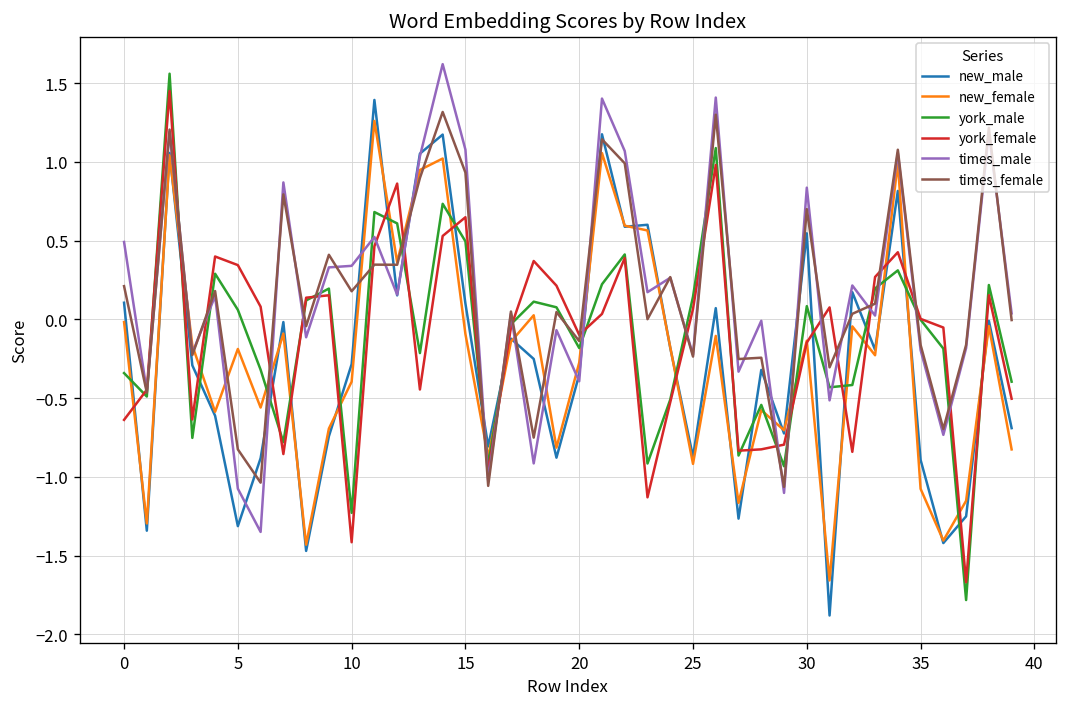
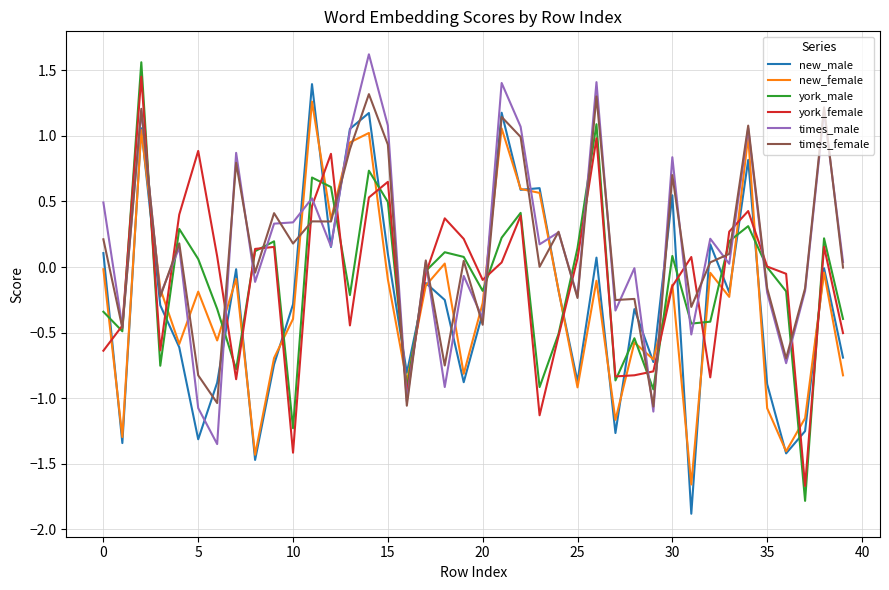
  {
    "new_male": {
      "0": 0.11,
      "5": -1.31,
      "10": -0.28,
      "15": 0.10,
      "20": -0.35,
      "25": -0.87,
      "30": 0.55,
      "35": -0.89
    },
    "new_female": {
      "0": -0.02,
      "5": -0.19,
      "10": -0.40,
      "15": -0.09,
      "20": -0.27,
      "25": -0.92,
      "35": -1.08
    },
    "york_male": {
      "0": -0.34,
      "5": 0.06,
      "10": -1.23,
      "15": 0.50,
      "20": -0.18,
      "25": 0.14,
      "30": 0.08
    },
    "york_female": {
      "0": -0.64,
-     "5": 0.35,
+     "5": 0.88,
      "10": -1.42,
      "15": 0.65,
      "20": -0.10,
      "25": 0.07
    },
    "times_male": {
      "0": 0.49,
      "5": -1.08,
      "10": 0.34,
      "15": 1.08,
      "20": -0.39,
      "30": 0.84,
      "35": -0.19
    },
    "times_female": {
      "0": 0.21,
      "5": -0.83,
      "10": 0.18,
      "15": 0.93,
-     "20": -0.14,
+     "20": -0.44,
      "30": 0.70,
      "35": -0.16
    }
  }
